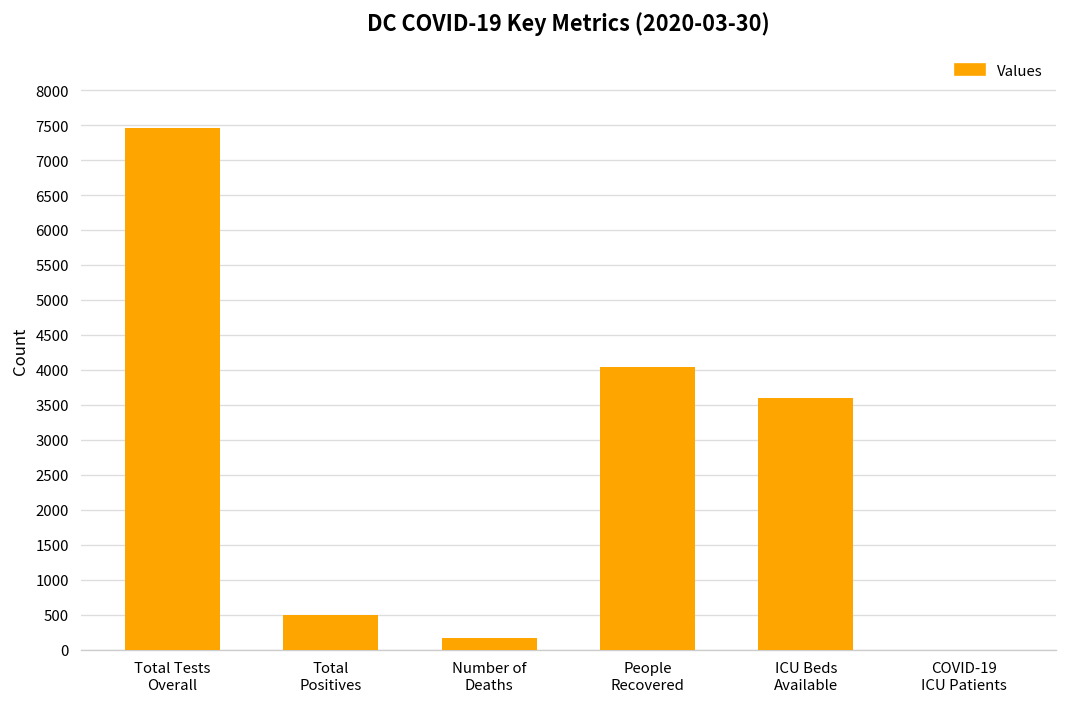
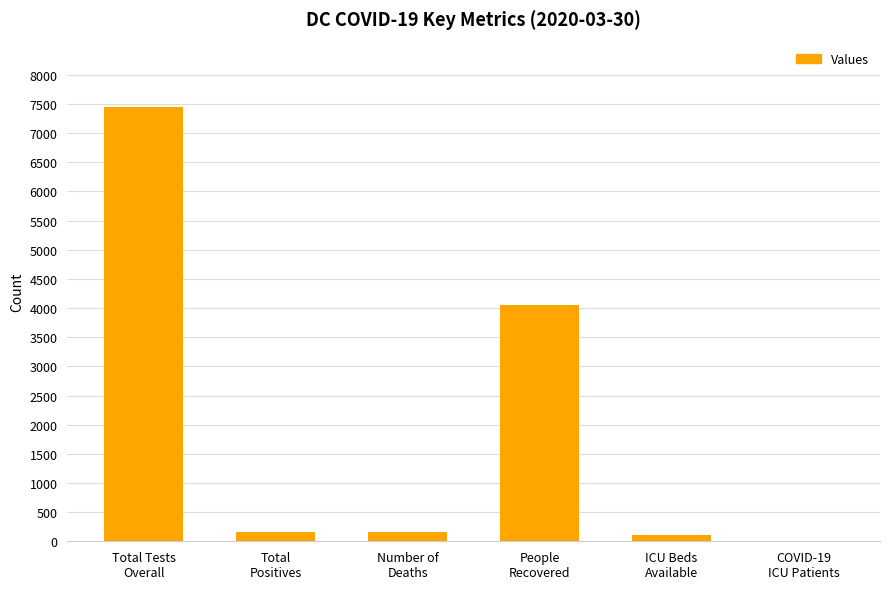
  {
    "Total Tests Overall": 7500,
-   "Total Positives": 500,
+   "Total Positives": 200,
    "Number of Deaths": 200,
    "People Recovered": 4000,
-   "ICU Beds Available": 3600,
+   "ICU Beds Available": 100,
    "COVID-19 ICU Patients": 0
  }
